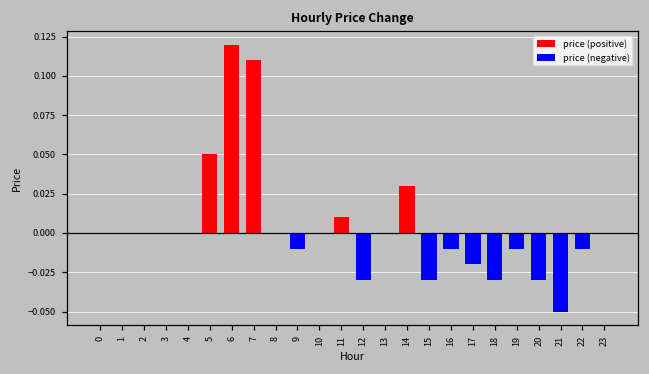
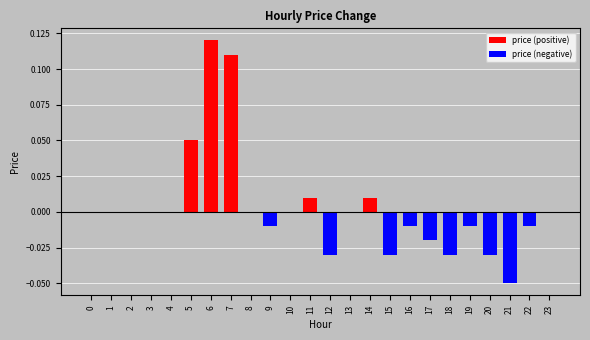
  {
    "price (positive)": {
      "0": 0.00,
      "1": 0.00,
      "2": 0.00,
      "3": 0.00,
      "4": 0.00,
      "5": 0.05,
      "6": 0.12,
      "7": 0.11,
      "8": 0.00,
      "9": 0.00,
      "10": 0.00,
      "11": 0.01,
      "12": 0.00,
      "13": 0.00,
-     "14": 0.03,
+     "14": 0.01,
      "15": 0.00,
      "16": 0.00,
      "17": 0.00,
      "18": 0.00,
      "19": 0.00,
      "20": 0.00,
      "21": 0.00,
      "22": 0.00,
      "23": 0.00
    },
    "price (negative)": {
      "0": 0.00,
      "1": 0.00,
      "2": 0.00,
      "3": 0.00,
      "4": 0.00,
      "5": 0.00,
      "6": 0.00,
      "7": 0.00,
      "8": 0.00,
      "9": -0.01,
      "10": 0.00,
      "11": 0.00,
      "12": -0.03,
      "13": 0.00,
      "14": 0.00,
      "15": -0.03,
      "16": -0.01,
      "17": -0.02,
      "18": -0.03,
      "19": -0.01,
      "20": -0.03,
      "21": -0.05,
      "22": -0.01,
      "23": 0.00
    }
  }
